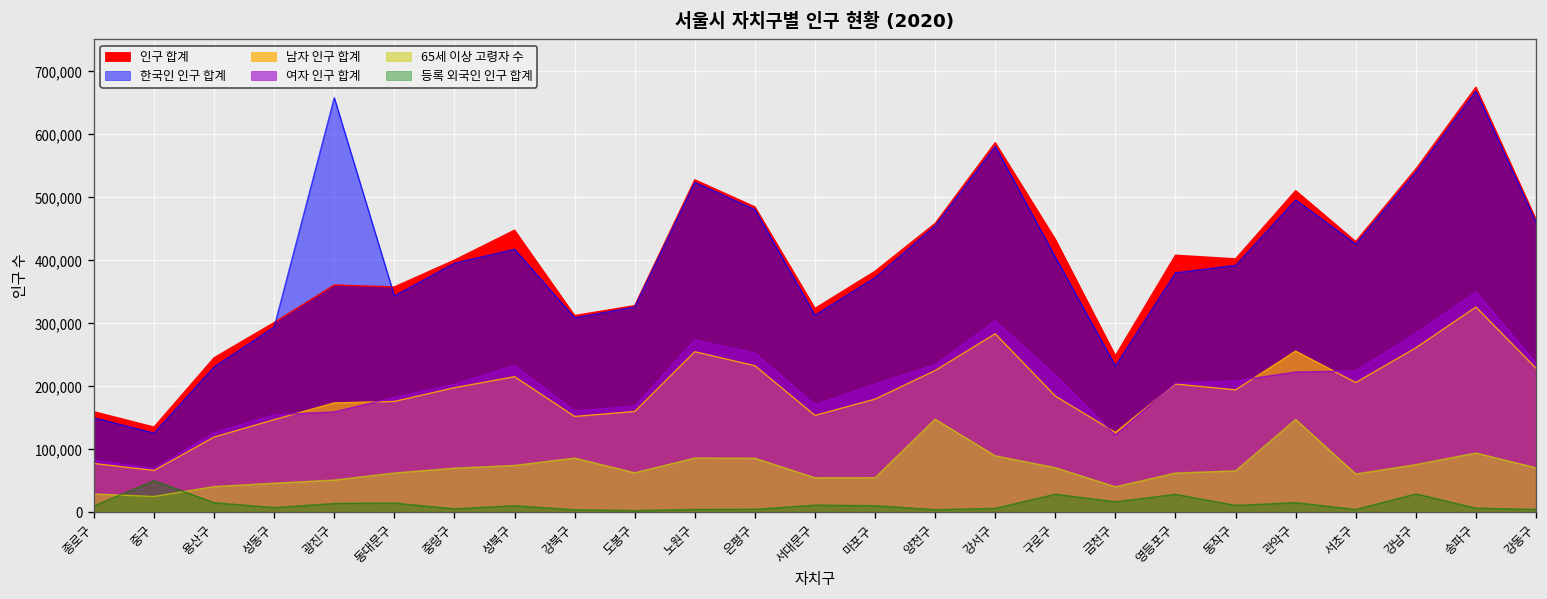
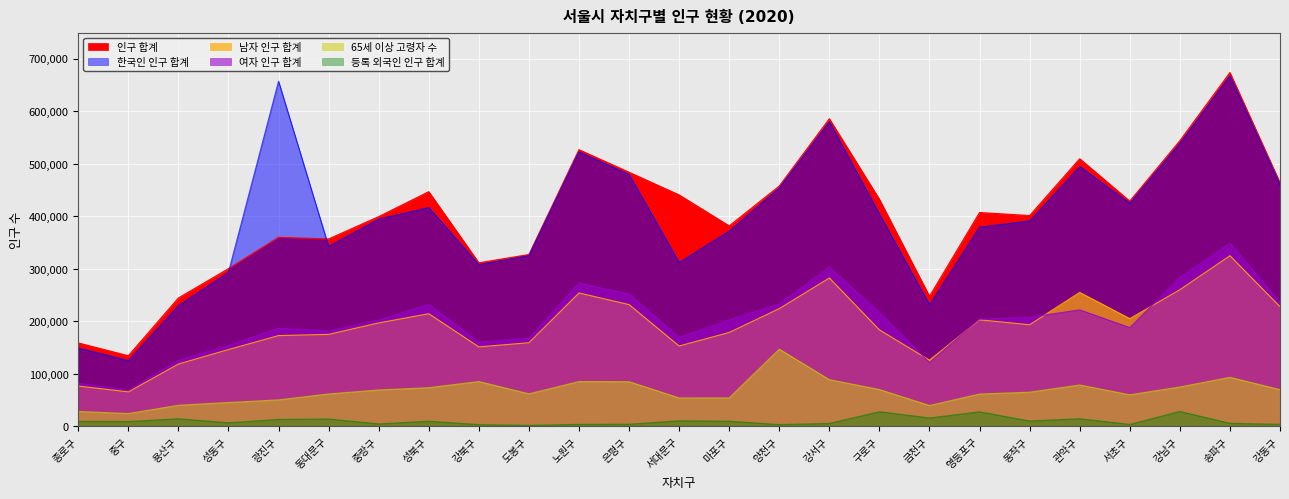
  {
    "인구 합계": {
      "종로구": "160,000",
      "중구": "130,000",
      "용산구": "240,000",
      "성동구": "300,000",
      "광진구": "360,000",
      "동대문구": "360,000",
      "중랑구": "400,000",
      "성북구": "450,000",
-     "서대문구": "320,000",
+     "서대문구": "440,000",
      "마포구": "380,000",
      "강서구": "590,000",
      "구로구": "430,000",
      "금천구": "250,000",
      "영등포구": "410,000",
      "동작구": "400,000",
      "관악구": "510,000",
      "송파구": "670,000"
    },
    "한국인 인구 합계": {
      "종로구": "150,000",
      "중구": "130,000",
      "용산구": "230,000",
      "성동구": "290,000",
      "광진구": "660,000",
      "동대문구": "340,000",
      "중랑구": "390,000",
      "성북구": "420,000",
      "서대문구": "310,000",
      "마포구": "370,000",
      "강서구": "580,000",
      "구로구": "400,000",
      "금천구": "230,000",
      "영등포구": "380,000",
      "동작구": "390,000",
      "관악구": "500,000",
      "송파구": "670,000"
    },
    "남자 인구 합계": {
      "종로구": "80,000",
      "용산구": "120,000",
      "성동구": "150,000",
      "광진구": "170,000",
      "동대문구": "180,000",
      "중랑구": "200,000",
      "성북구": "210,000",
      "강북구": "150,000",
      "도봉구": "160,000",
      "노원구": "250,000",
      "은평구": "230,000",
      "서대문구": "150,000",
      "마포구": "180,000",
      "양천구": "220,000",
      "강서구": "280,000",
      "구로구": "180,000",
      "동작구": "190,000",
      "관악구": "260,000",
      "서초구": "210,000",
      "강남구": "260,000",
      "송파구": "330,000",
      "강동구": "230,000"
    },
    "여자 인구 합계": {
      "종로구": "80,000",
      "용산구": "130,000",
      "성동구": "150,000",
-     "광진구": "160,000",
+     "광진구": "190,000",
      "동대문구": "180,000",
      "중랑구": "200,000",
      "성북구": "230,000",
      "강북구": "160,000",
      "도봉구": "170,000",
      "노원구": "270,000",
      "은평구": "250,000",
      "서대문구": "170,000",
      "마포구": "200,000",
      "양천구": "230,000",
      "강서구": "300,000",
      "구로구": "220,000",
      "동작구": "210,000",
      "관악구": "220,000",
-     "서초구": "220,000",
+     "서초구": "190,000",
      "강남구": "280,000",
      "송파구": "350,000",
      "강동구": "240,000"
    },
    "65세 이상 고령자 수": {
      "종로구": "30,000",
      "중구": "20,000",
      "용산구": "40,000",
      "성동구": "50,000",
      "광진구": "50,000",
      "동대문구": "60,000",
      "중랑구": "70,000",
      "성북구": "70,000",
      "강북구": "90,000",
      "도봉구": "60,000",
      "노원구": "90,000",
      "은평구": "90,000",
      "서대문구": "50,000",
      "마포구": "50,000",
      "양천구": "150,000",
      "강서구": "90,000",
      "구로구": "70,000",
      "금천구": "40,000",
      "영등포구": "60,000",
      "동작구": "70,000",
-     "관악구": "150,000",
+     "관악구": "80,000",
      "서초구": "60,000",
      "강남구": "80,000",
      "송파구": "90,000",
      "강동구": "70,000"
    },
    "등록 외국인 인구 합계": {
      "종로구": "10,000",
-     "중구": "50,000",
+     "중구": "10,000",
      "용산구": "10,000",
      "성동구": "10,000",
      "광진구": "10,000",
      "동대문구": "10,000",
      "중랑구": "0",
      "성북구": "10,000",
      "강북구": "0",
      "도봉구": "0",
      "노원구": "0",
      "은평구": "0",
      "서대문구": "10,000",
      "마포구": "10,000",
      "양천구": "0",
      "강서구": "10,000",
      "구로구": "30,000",
      "금천구": "20,000",
      "영등포구": "30,000",
      "동작구": "10,000",
      "관악구": "10,000",
      "서초구": "0",
      "강남구": "30,000",
      "송파구": "10,000",
      "강동구": "0"
    }
  }
